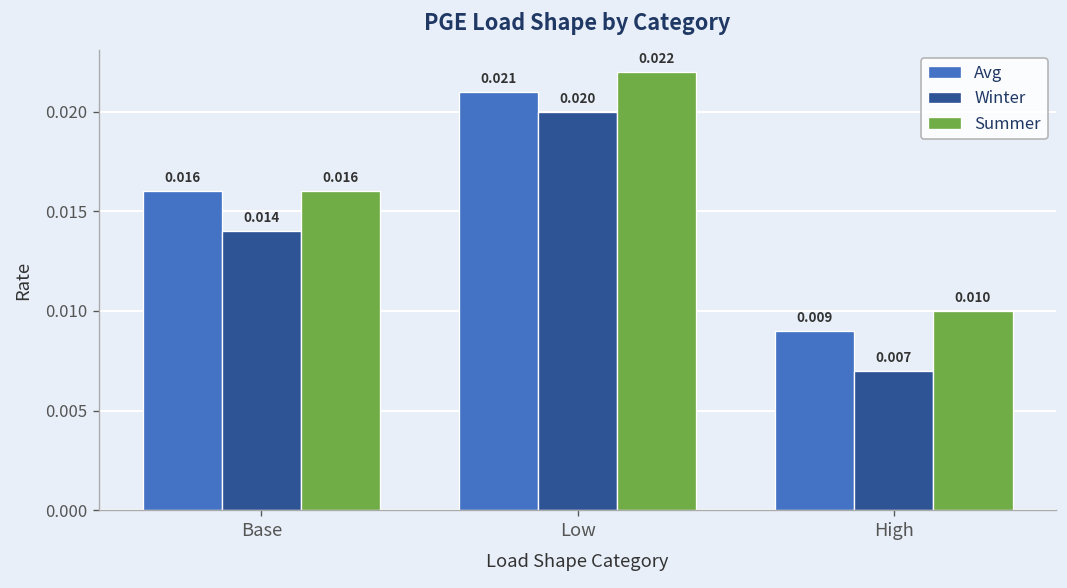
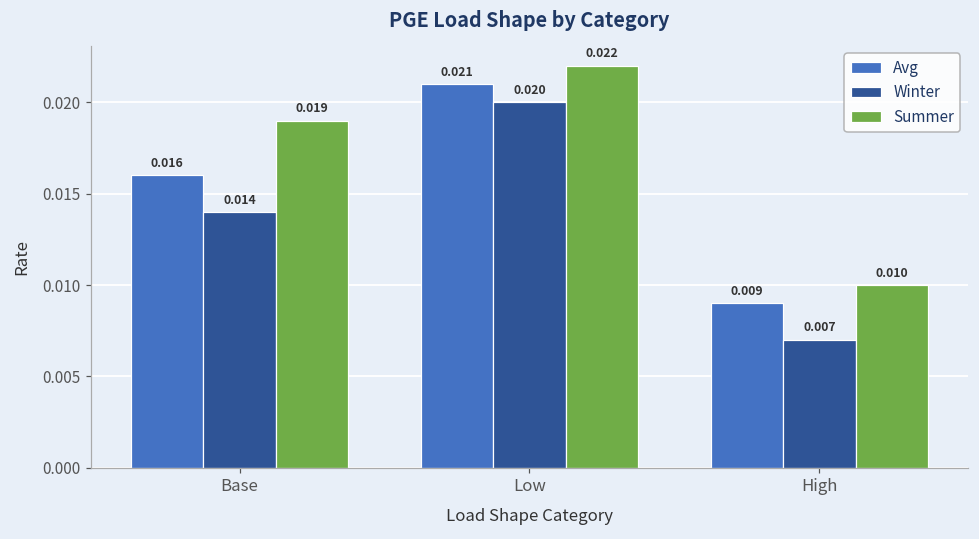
  {
    "Summer": {
-     "Base": 0.016,
+     "Base": 0.019,
      "Low": 0.022,
      "High": 0.010
    }
  }
